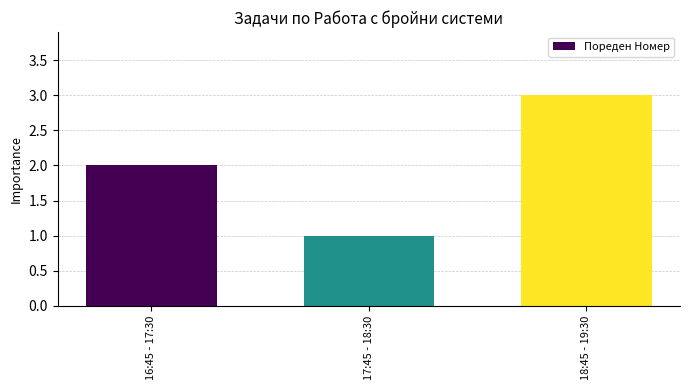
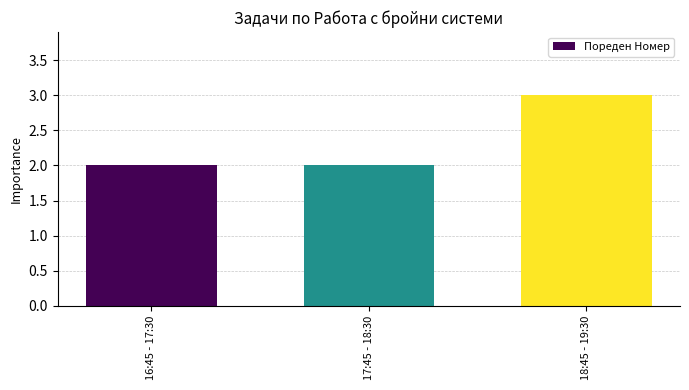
  {
    "16:45 - 17:30": 2,
-   "17:45 - 18:30": 1,
+   "17:45 - 18:30": 2,
    "18:45 - 19:30": 3
  }
